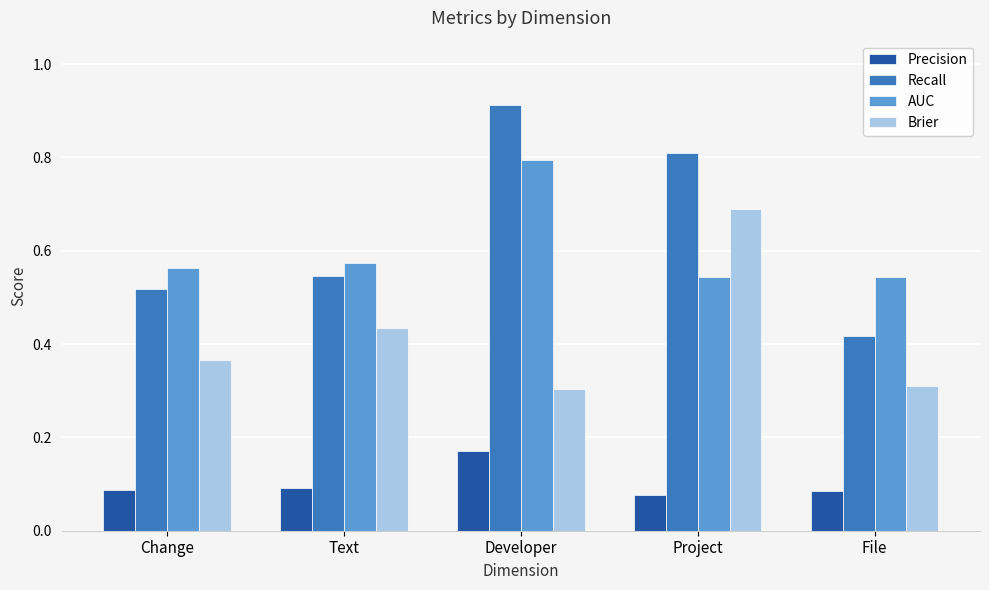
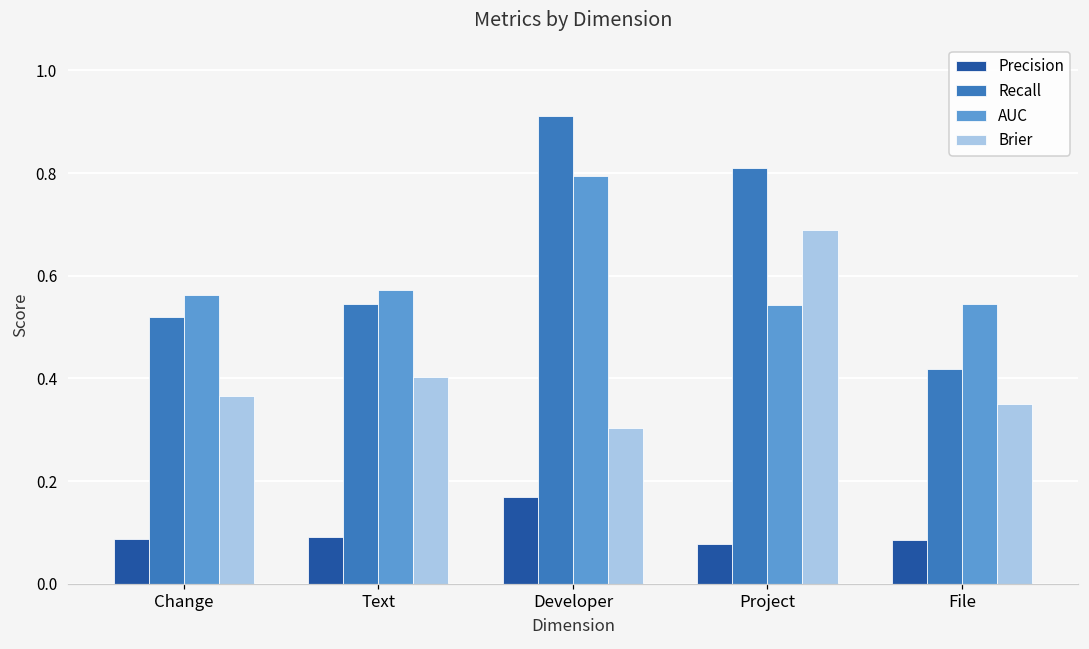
  {
    "Brier": {
      "Change": 0.37,
-     "Text": 0.44,
+     "Text": 0.40,
      "Developer": 0.30,
      "Project": 0.69,
-     "File": 0.31
+     "File": 0.35
    }
  }
